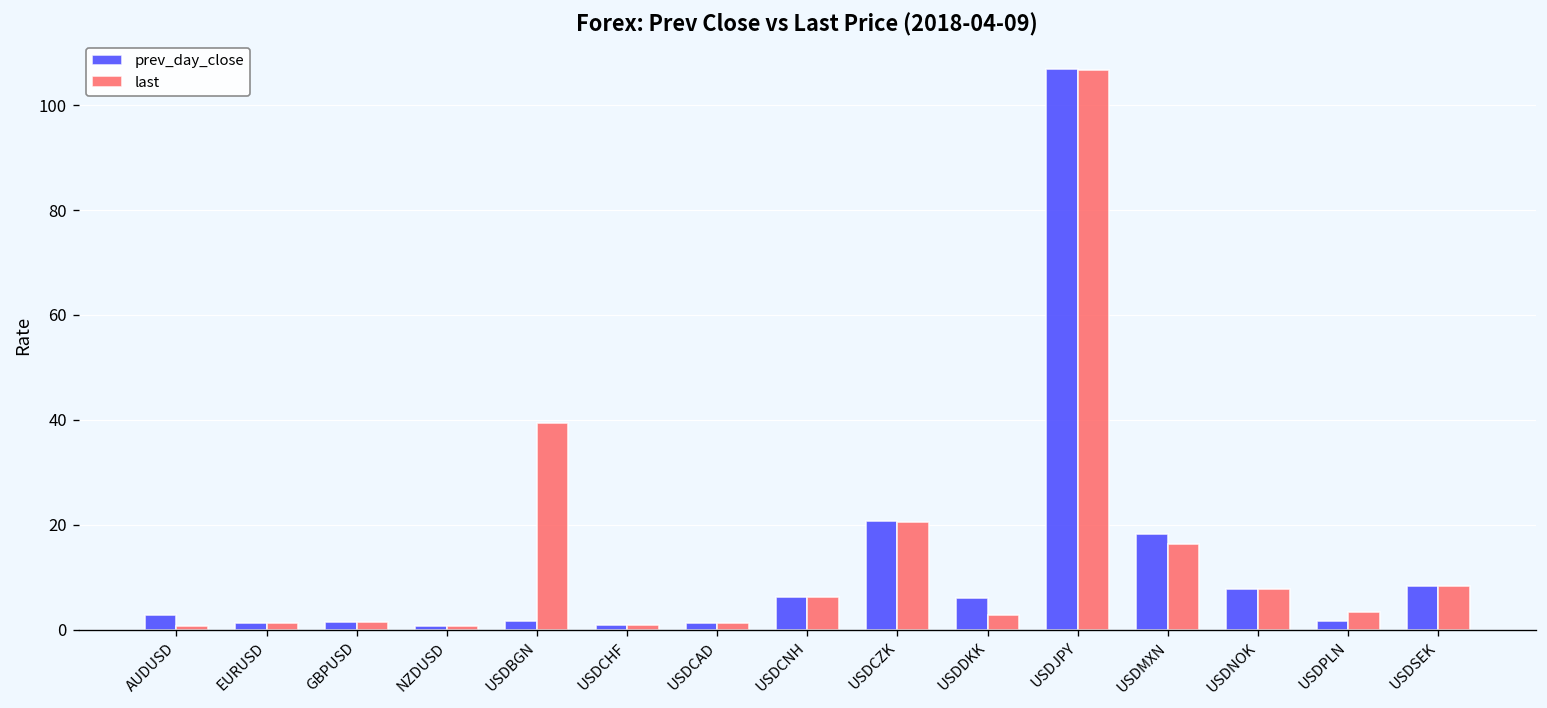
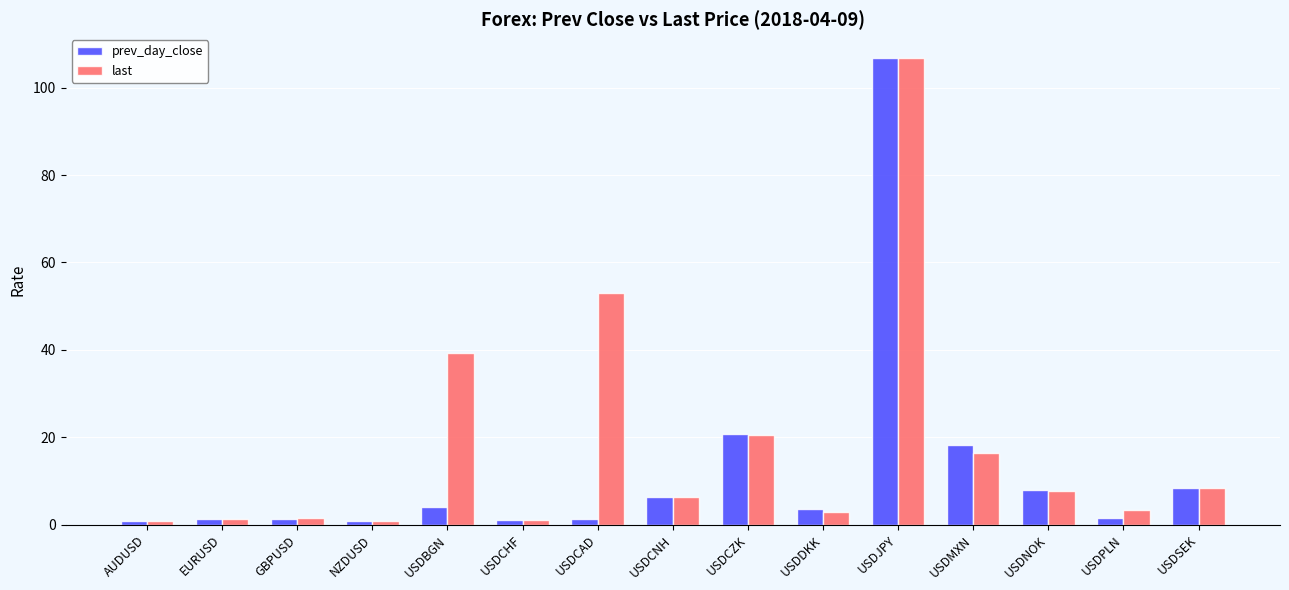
  {
    "prev_day_close": {
-     "AUDUSD": 3,
+     "AUDUSD": 1,
      "EURUSD": 1,
      "GBPUSD": 1,
      "NZDUSD": 1,
-     "USDBGN": 2,
+     "USDBGN": 4,
      "USDCHF": 1,
      "USDCAD": 1,
      "USDCNH": 6,
      "USDCZK": 21,
-     "USDDKK": 6,
+     "USDDKK": 4,
      "USDJPY": 107,
      "USDMXN": 18,
      "USDNOK": 8,
      "USDPLN": 2,
      "USDSEK": 8
    },
    "last": {
      "AUDUSD": 1,
      "EURUSD": 1,
      "GBPUSD": 1,
      "NZDUSD": 1,
      "USDBGN": 39,
      "USDCHF": 1,
-     "USDCAD": 1,
+     "USDCAD": 53,
      "USDCNH": 6,
      "USDCZK": 21,
      "USDDKK": 3,
      "USDJPY": 107,
      "USDMXN": 16,
      "USDNOK": 8,
      "USDPLN": 3,
      "USDSEK": 8
    }
  }
